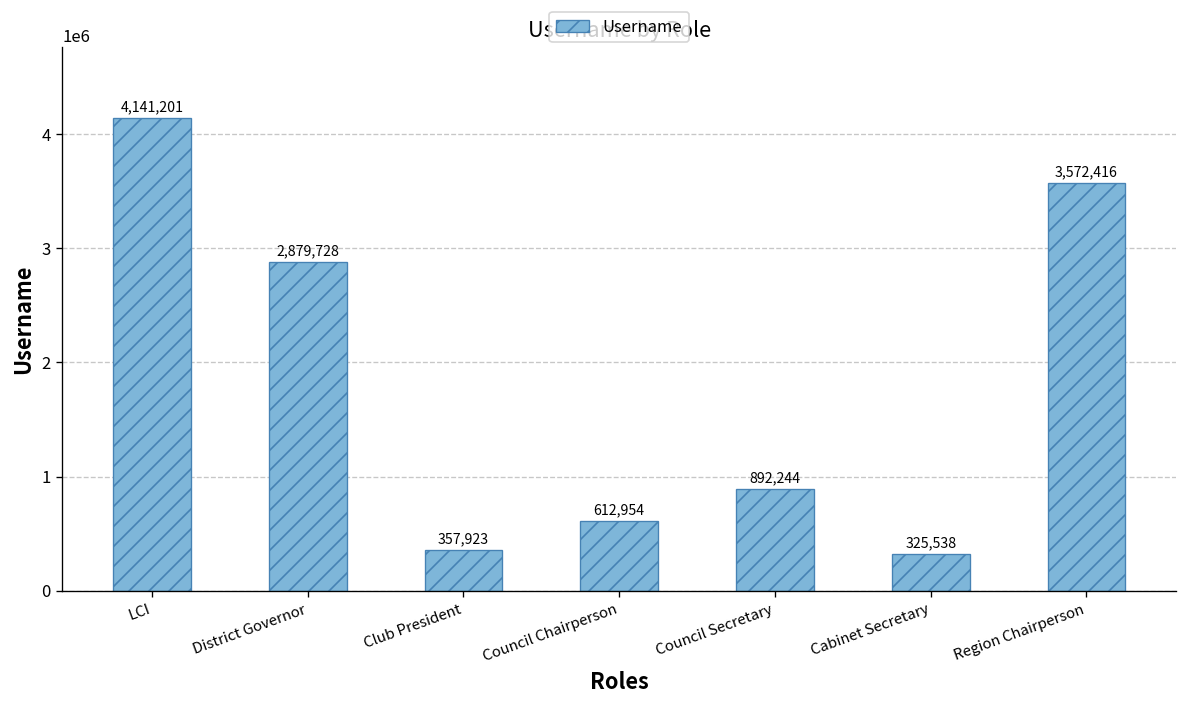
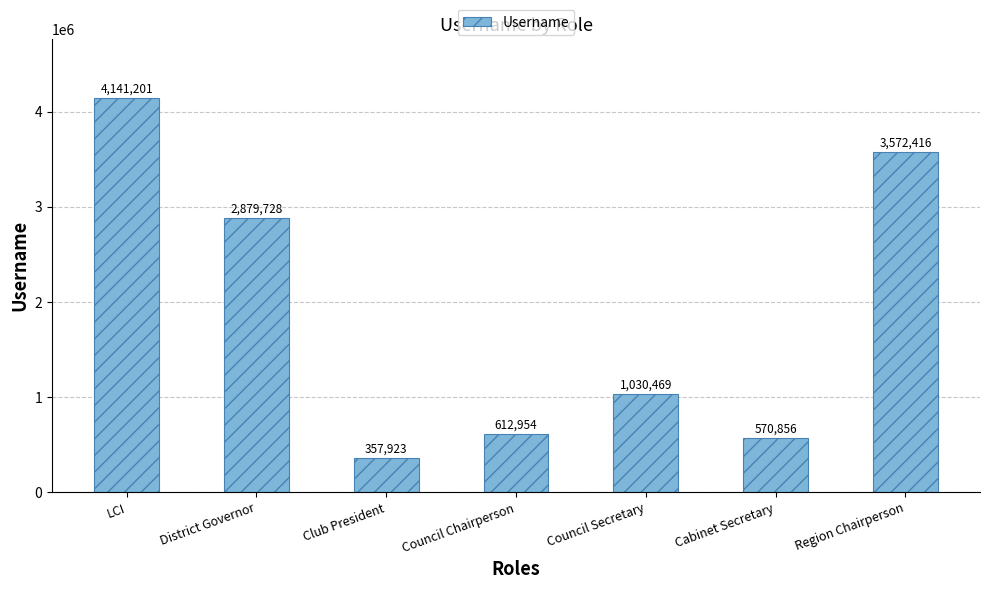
  {
    "LCI": "4,141,201",
    "District Governor": "2,879,728",
    "Club President": "357,923",
    "Council Chairperson": "612,954",
-   "Council Secretary": "892,244",
-   "Cabinet Secretary": "325,538",
+   "Council Secretary": "1,030,469",
+   "Cabinet Secretary": "570,856",
    "Region Chairperson": "3,572,416"
  }
